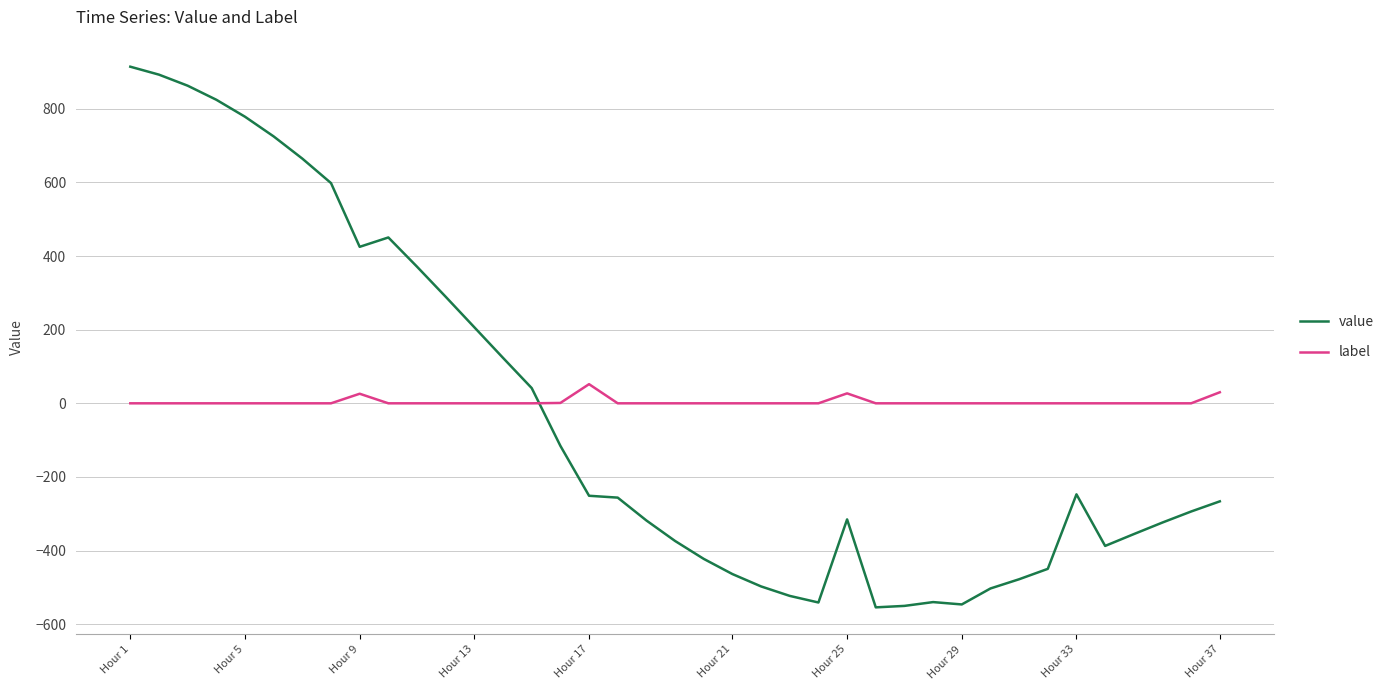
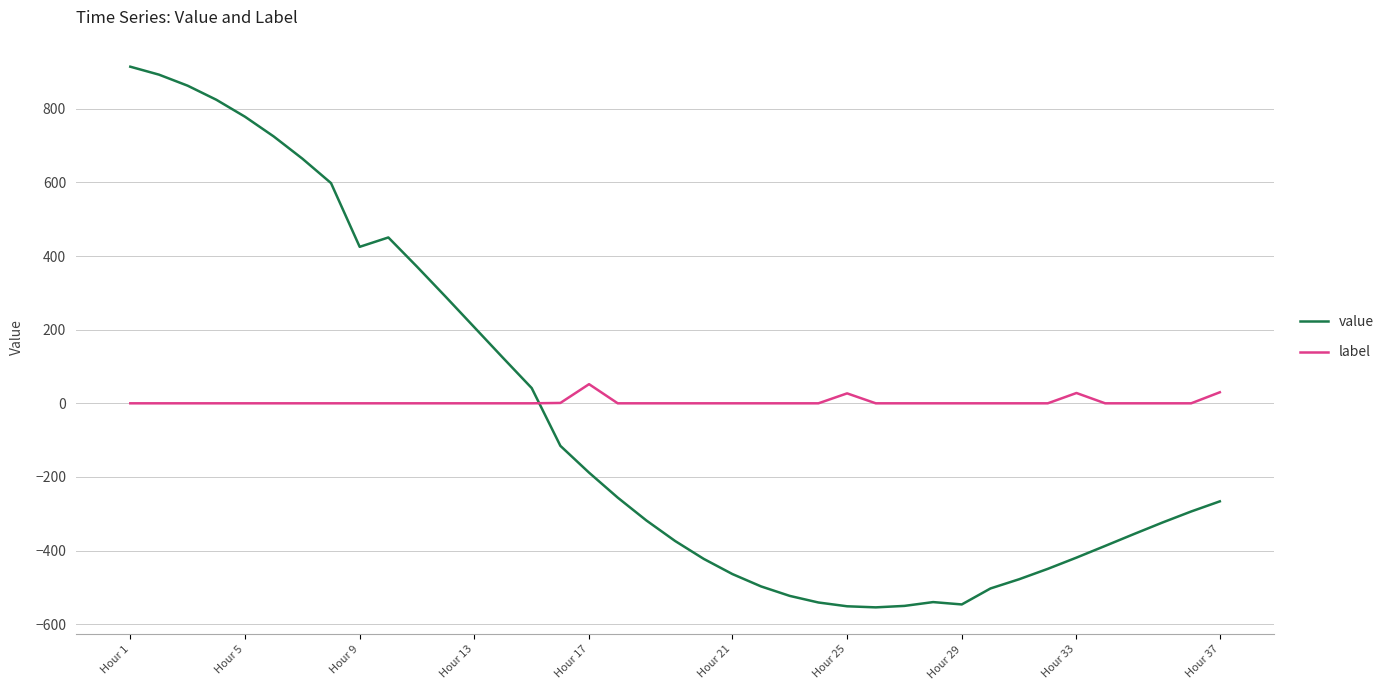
  {
    "value": {
      "Hour 1": 910,
      "Hour 5": 780,
      "Hour 9": 430,
      "Hour 13": 210,
-     "Hour 17": -250,
+     "Hour 17": -190,
      "Hour 21": -460,
-     "Hour 25": -320,
+     "Hour 25": -550,
      "Hour 29": -550,
-     "Hour 33": -250,
+     "Hour 33": -420,
      "Hour 37": -270
    },
    "label": {
      "Hour 1": 0,
      "Hour 5": 0,
-     "Hour 9": 30,
+     "Hour 9": 0,
      "Hour 13": 0,
      "Hour 17": 50,
      "Hour 21": 0,
      "Hour 25": 30,
      "Hour 29": 0,
-     "Hour 33": 0,
+     "Hour 33": 30,
      "Hour 37": 30
    }
  }
